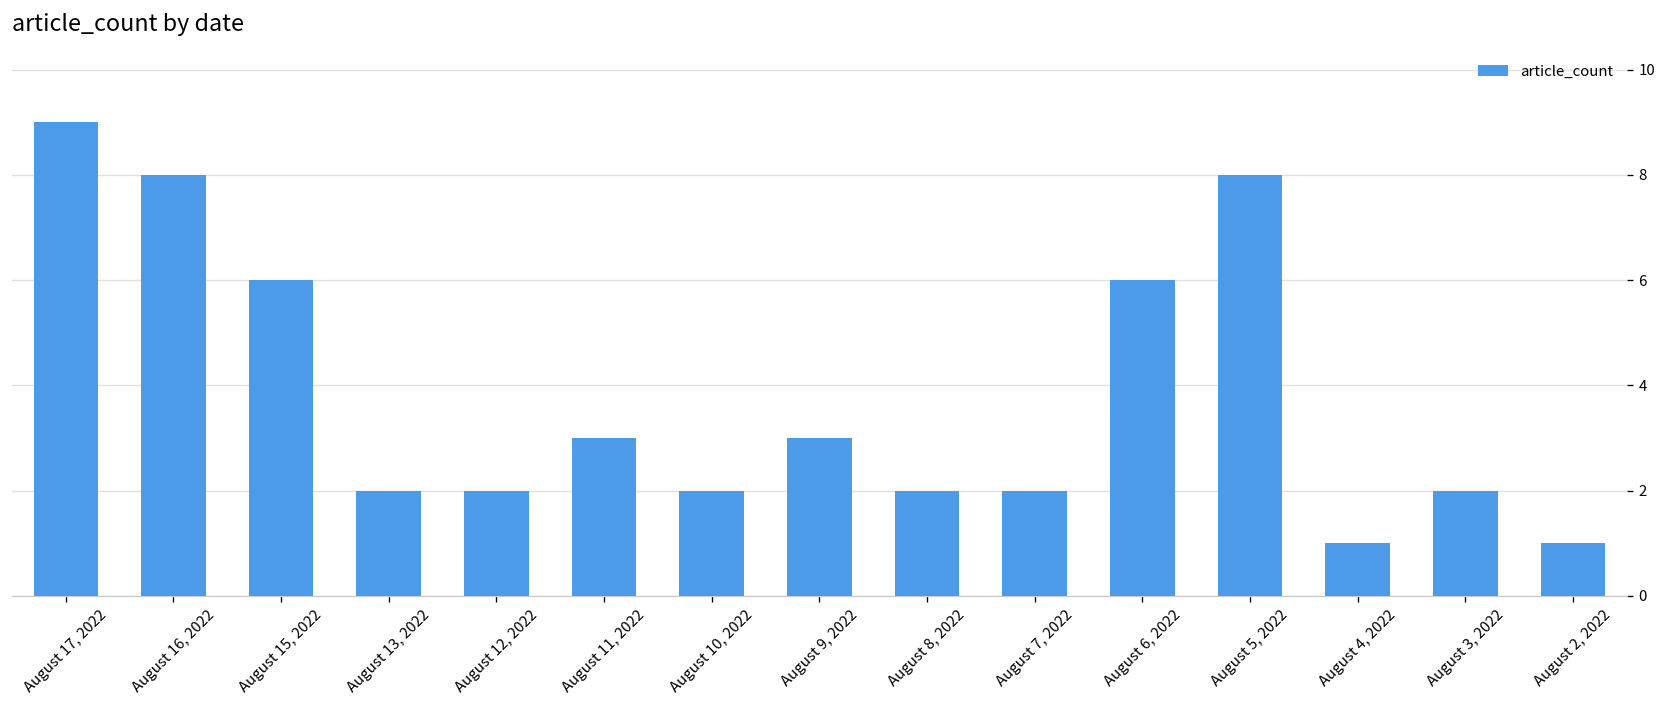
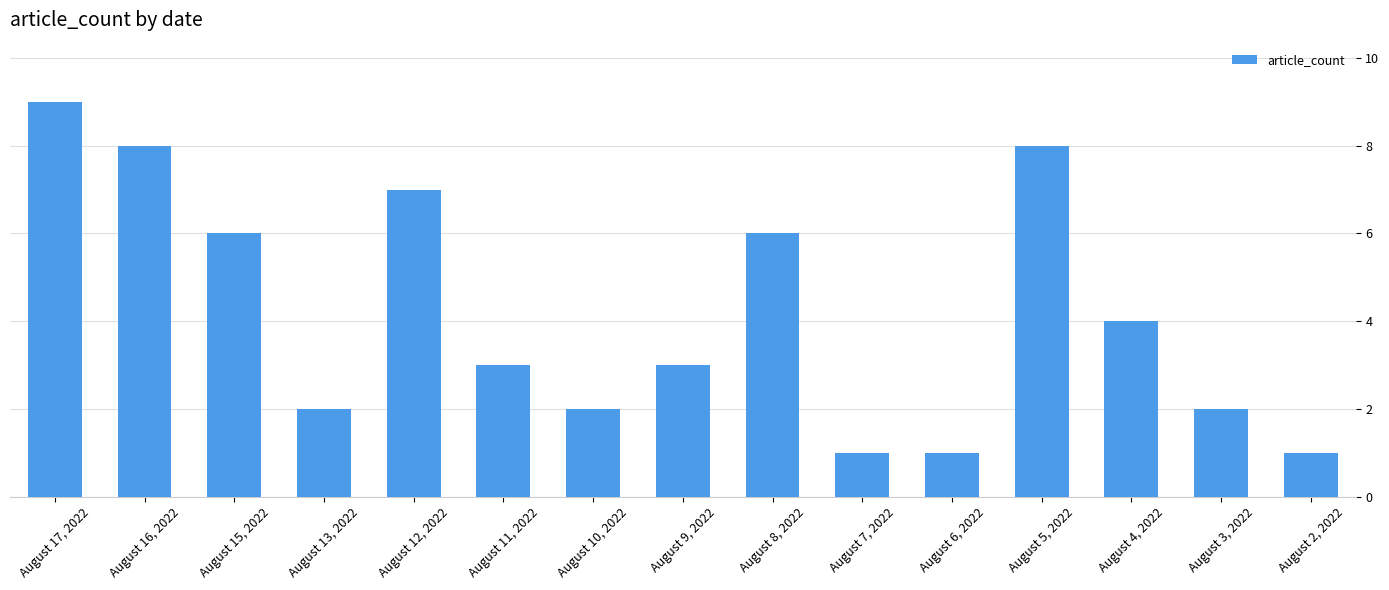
  {
    "August 17, 2022": 9,
    "August 16, 2022": 8,
    "August 15, 2022": 6,
    "August 13, 2022": 2,
-   "August 12, 2022": 2,
+   "August 12, 2022": 7,
    "August 11, 2022": 3,
    "August 10, 2022": 2,
    "August 9, 2022": 3,
-   "August 8, 2022": 2,
-   "August 7, 2022": 2,
-   "August 6, 2022": 6,
+   "August 8, 2022": 6,
+   "August 7, 2022": 1,
+   "August 6, 2022": 1,
    "August 5, 2022": 8,
-   "August 4, 2022": 1,
+   "August 4, 2022": 4,
    "August 3, 2022": 2,
    "August 2, 2022": 1
  }
